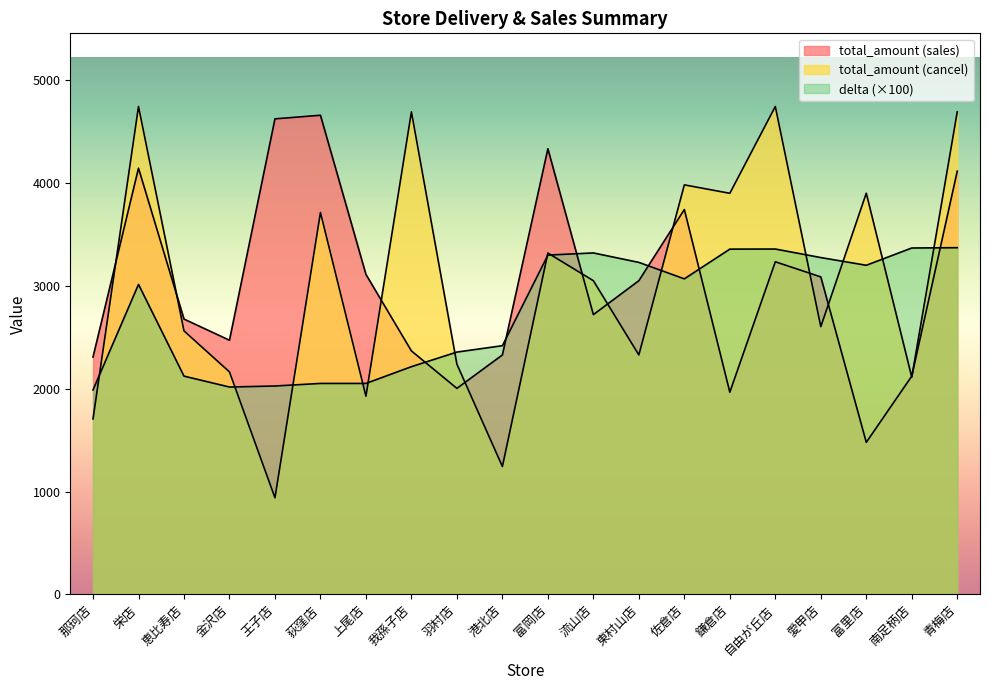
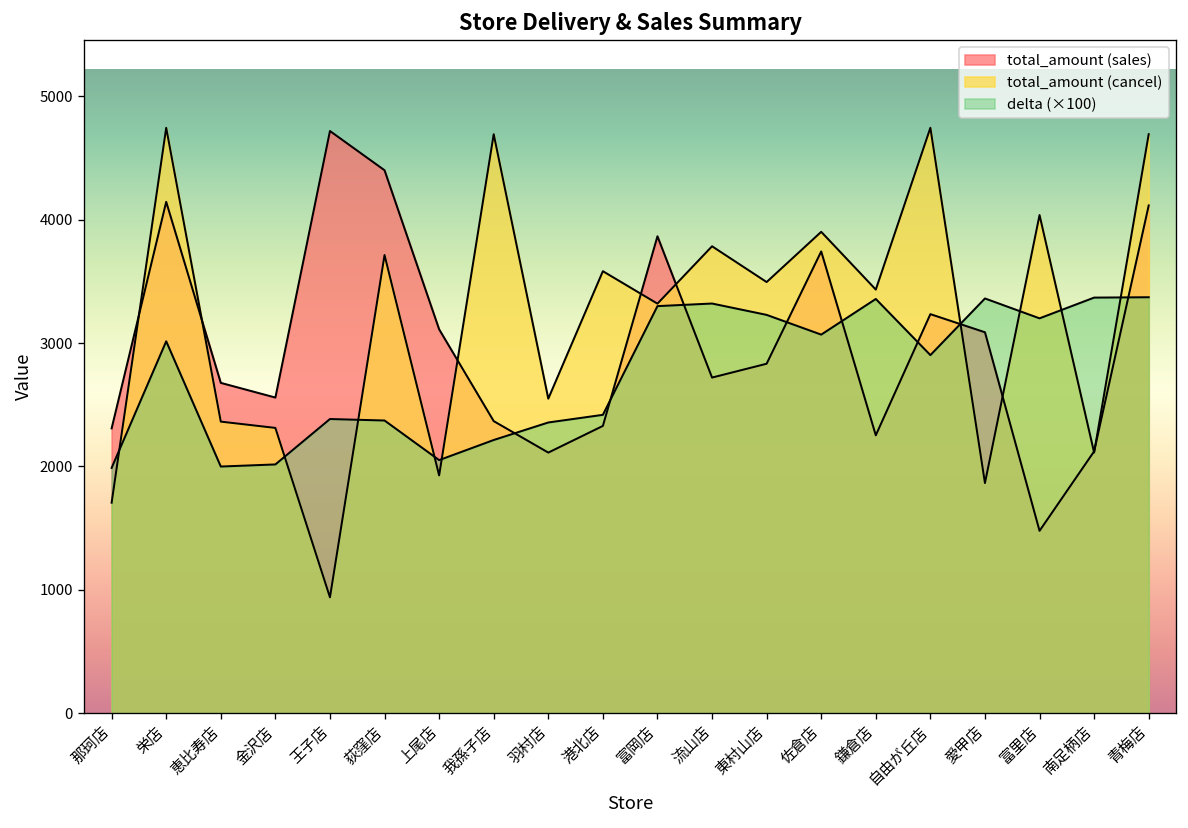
  {
    "total_amount (sales)": {
      "那珂店": 2310,
      "栄店": 4140,
      "恵比寿店": 2680,
-     "金沢店": 2470,
-     "王子店": 4620,
-     "荻窪店": 4660,
+     "金沢店": 2560,
+     "王子店": 4720,
+     "荻窪店": 4400,
      "上尾店": 3110,
      "我孫子店": 2370,
-     "羽村店": 2000,
+     "羽村店": 2110,
      "港北店": 2330,
-     "富岡店": 4330,
+     "富岡店": 3870,
      "流山店": 2720,
-     "東村山店": 3050,
+     "東村山店": 2830,
      "佐倉店": 3740,
-     "鎌倉店": 1970,
+     "鎌倉店": 2250,
      "自由が丘店": 3230,
      "愛甲店": 3090,
      "富里店": 1480,
      "青梅店": 4120
    },
    "total_amount (cancel)": {
      "那珂店": 1710,
      "栄店": 4740,
-     "恵比寿店": 2560,
-     "金沢店": 2160,
+     "恵比寿店": 2360,
+     "金沢店": 2310,
      "王子店": 940,
      "荻窪店": 3710,
      "上尾店": 1930,
      "我孫子店": 4690,
-     "羽村店": 2240,
-     "港北店": 1240,
-     "流山店": 3050,
-     "東村山店": 2330,
-     "佐倉店": 3980,
-     "鎌倉店": 3900,
+     "羽村店": 2550,
+     "港北店": 3580,
+     "流山店": 3780,
+     "東村山店": 3490,
+     "佐倉店": 3900,
+     "鎌倉店": 3430,
      "自由が丘店": 4740,
-     "愛甲店": 2600,
-     "富里店": 3900,
+     "愛甲店": 1870,
+     "富里店": 4040,
      "青梅店": 4690
    },
    "delta (×100)": {
      "那珂店": 1990,
      "栄店": 3010,
-     "恵比寿店": 2120,
+     "恵比寿店": 2000,
      "金沢店": 2020,
-     "王子店": 2030,
-     "荻窪店": 2050,
+     "王子店": 2380,
+     "荻窪店": 2370,
      "上尾店": 2050,
      "我孫子店": 2210,
      "羽村店": 2360,
      "港北店": 2420,
      "流山店": 3320,
      "東村山店": 3230,
      "佐倉店": 3070,
      "鎌倉店": 3360,
-     "自由が丘店": 3360,
-     "愛甲店": 3280,
+     "自由が丘店": 2900,
+     "愛甲店": 3360,
      "富里店": 3200,
      "南足柄店": 3370,
      "青梅店": 3370
    }
  }
